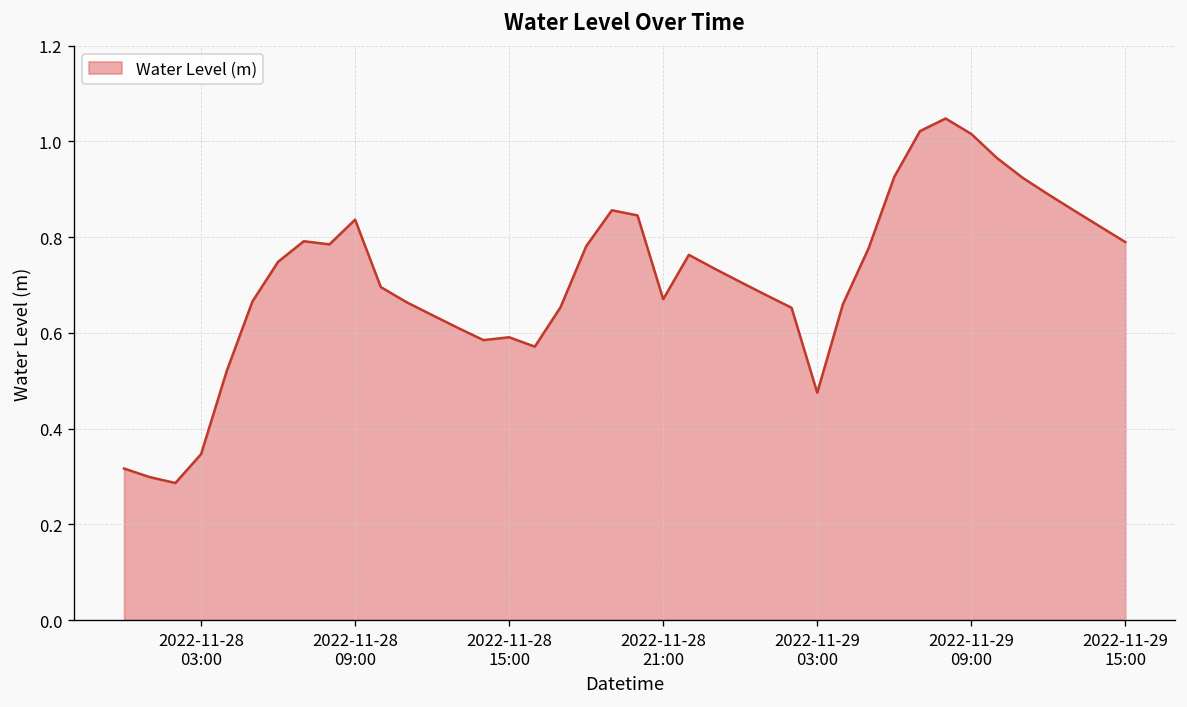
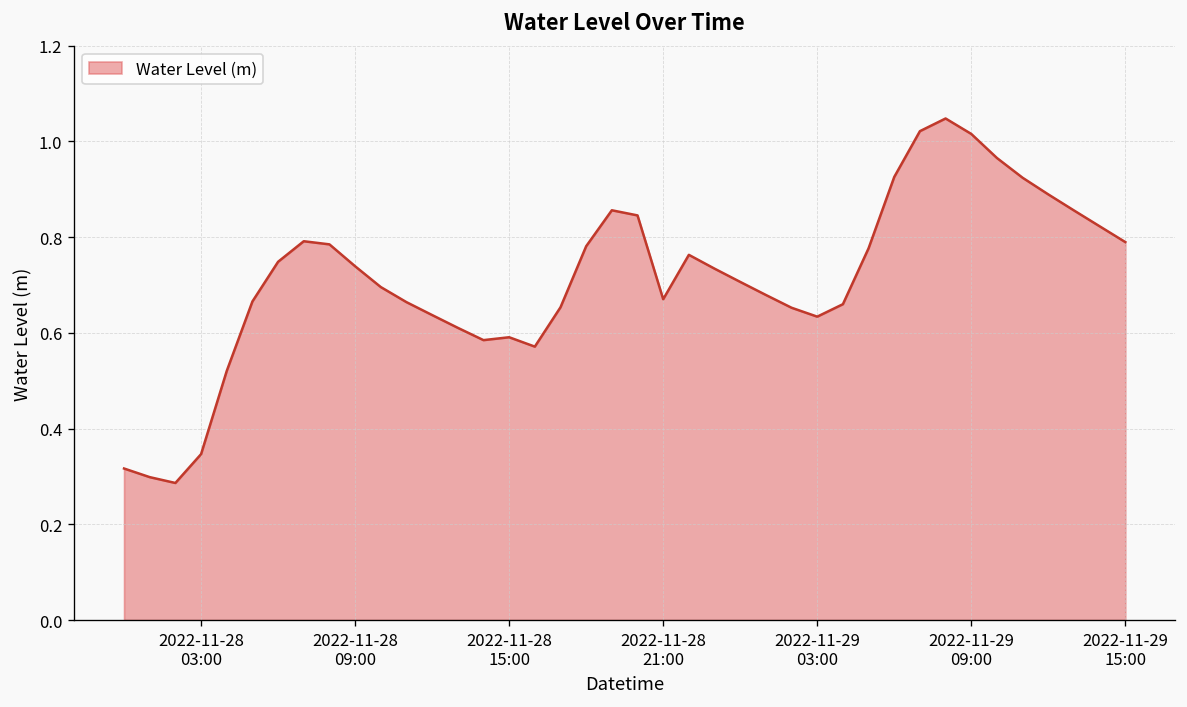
  {
    "2022-11-28 03:00": 0.35,
-   "2022-11-28 09:00": 0.84,
+   "2022-11-28 09:00": 0.74,
    "2022-11-28 15:00": 0.59,
    "2022-11-28 21:00": 0.67,
-   "2022-11-29 03:00": 0.47,
+   "2022-11-29 03:00": 0.63,
    "2022-11-29 09:00": 1.02,
    "2022-11-29 15:00": 0.79
  }
